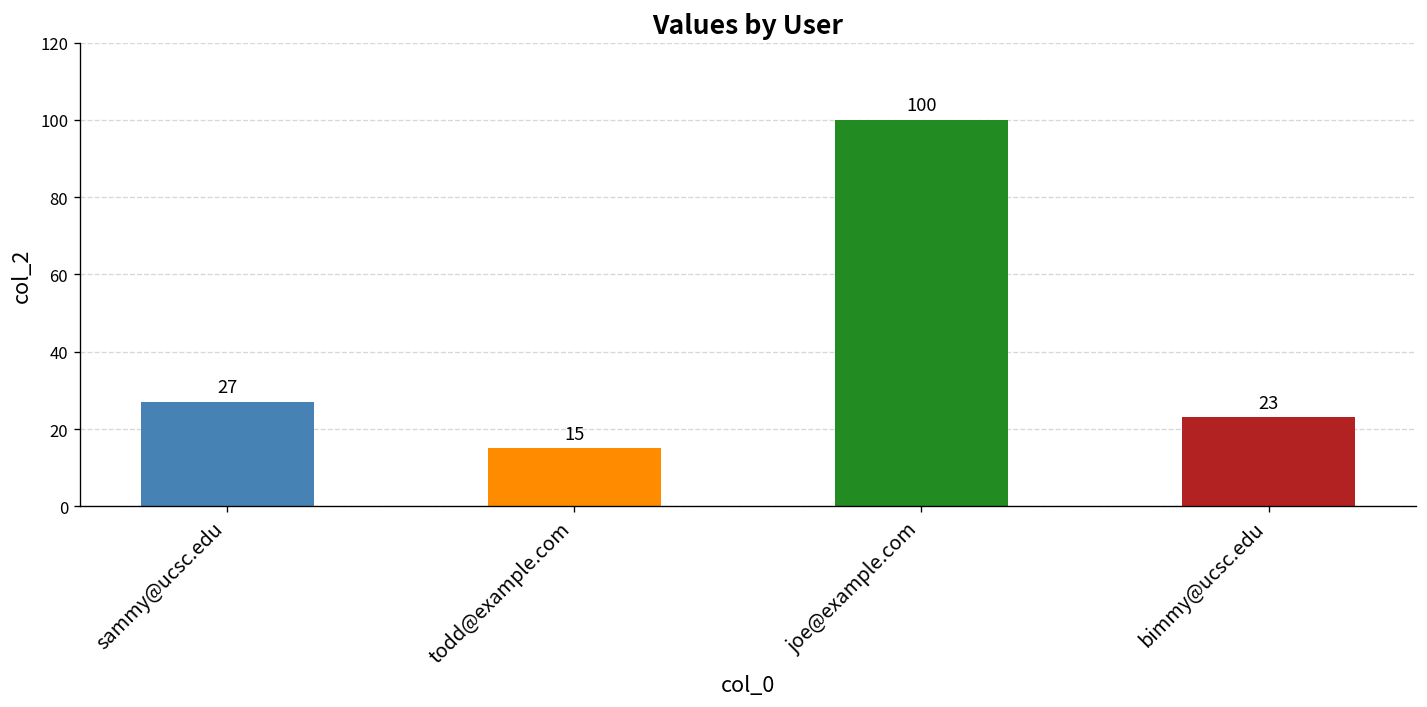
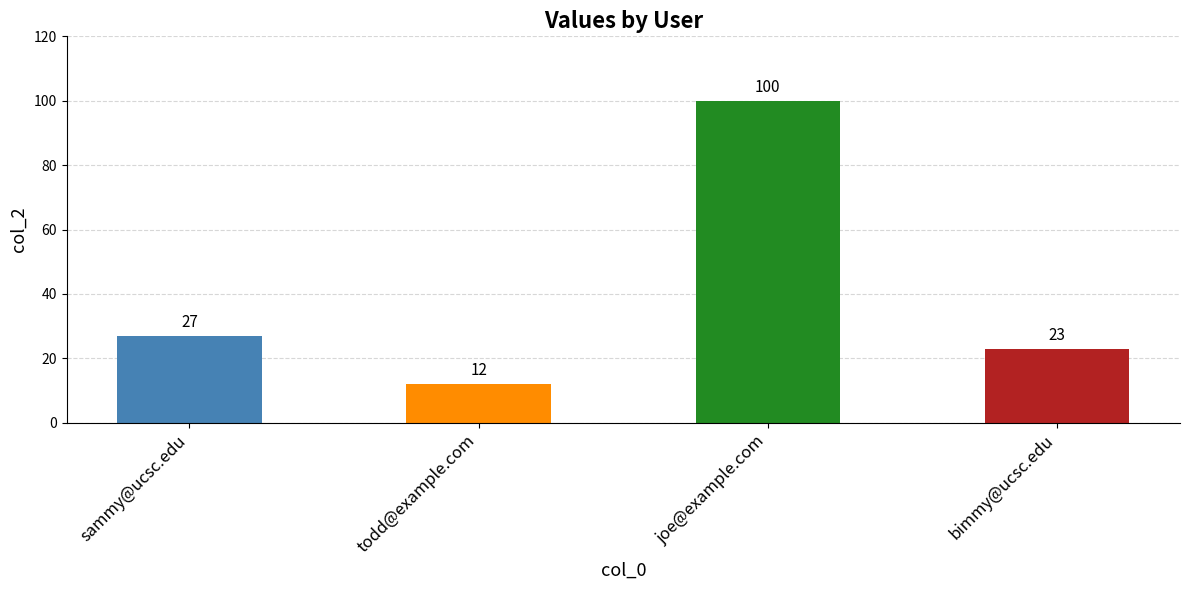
  {
    "sammy@ucsc.edu": 27,
-   "todd@example.com": 15,
+   "todd@example.com": 12,
    "joe@example.com": 100,
    "bimmy@ucsc.edu": 23
  }
